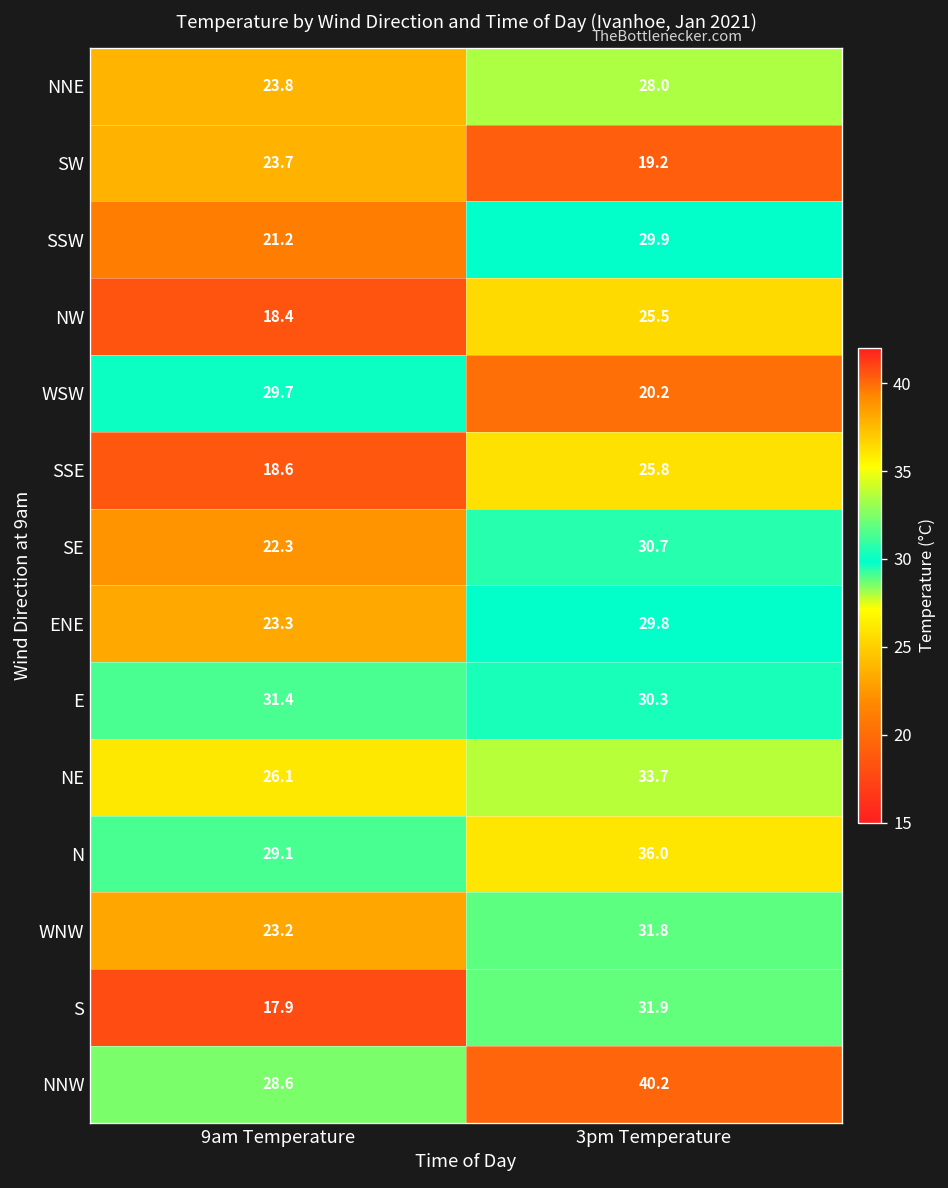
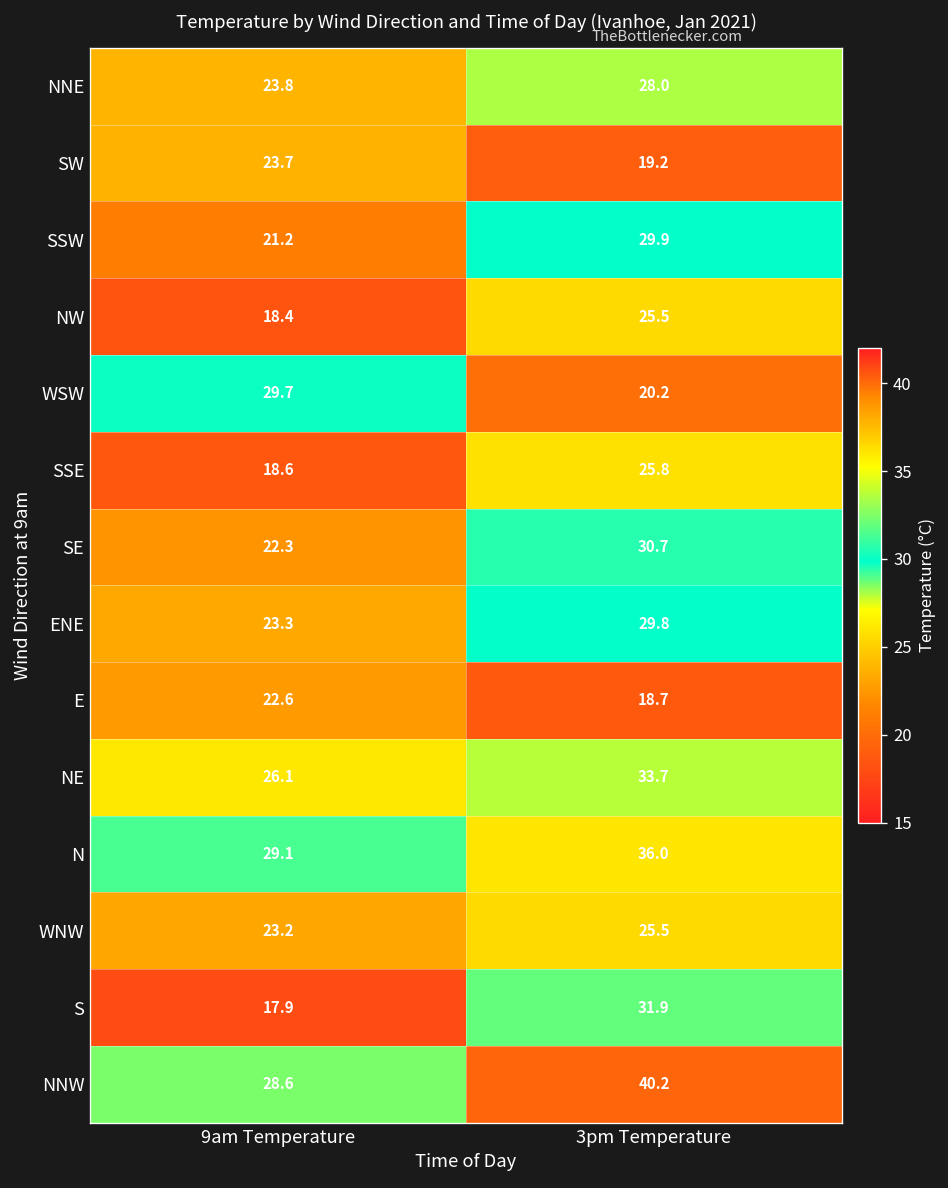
  {
    "NNE": {
      "9am Temperature": 23.8,
      "3pm Temperature": 28.0
    },
    "SW": {
      "9am Temperature": 23.7,
      "3pm Temperature": 19.2
    },
    "SSW": {
      "9am Temperature": 21.2,
      "3pm Temperature": 29.9
    },
    "NW": {
      "9am Temperature": 18.4,
      "3pm Temperature": 25.5
    },
    "WSW": {
      "9am Temperature": 29.7,
      "3pm Temperature": 20.2
    },
    "SSE": {
      "9am Temperature": 18.6,
      "3pm Temperature": 25.8
    },
    "SE": {
      "9am Temperature": 22.3,
      "3pm Temperature": 30.7
    },
    "ENE": {
      "9am Temperature": 23.3,
      "3pm Temperature": 29.8
    },
    "E": {
-     "9am Temperature": 31.4,
-     "3pm Temperature": 30.3
+     "9am Temperature": 22.6,
+     "3pm Temperature": 18.7
    },
    "NE": {
      "9am Temperature": 26.1,
      "3pm Temperature": 33.7
    },
    "N": {
      "9am Temperature": 29.1,
      "3pm Temperature": 36.0
    },
    "WNW": {
      "9am Temperature": 23.2,
-     "3pm Temperature": 31.8
+     "3pm Temperature": 25.5
    },
    "S": {
      "9am Temperature": 17.9,
      "3pm Temperature": 31.9
    },
    "NNW": {
      "9am Temperature": 28.6,
      "3pm Temperature": 40.2
    }
  }
